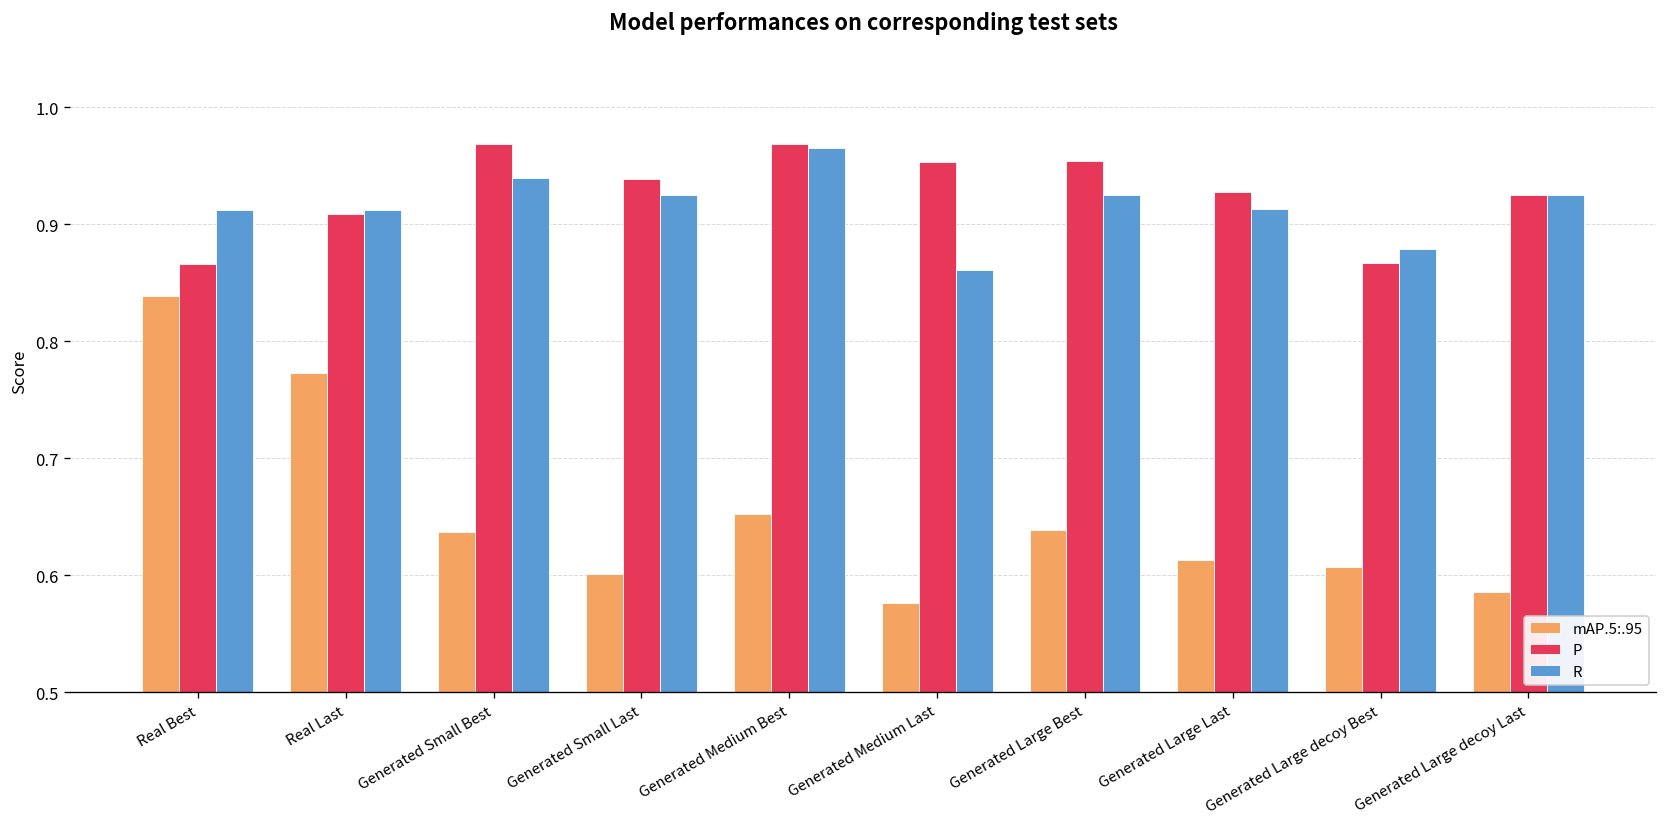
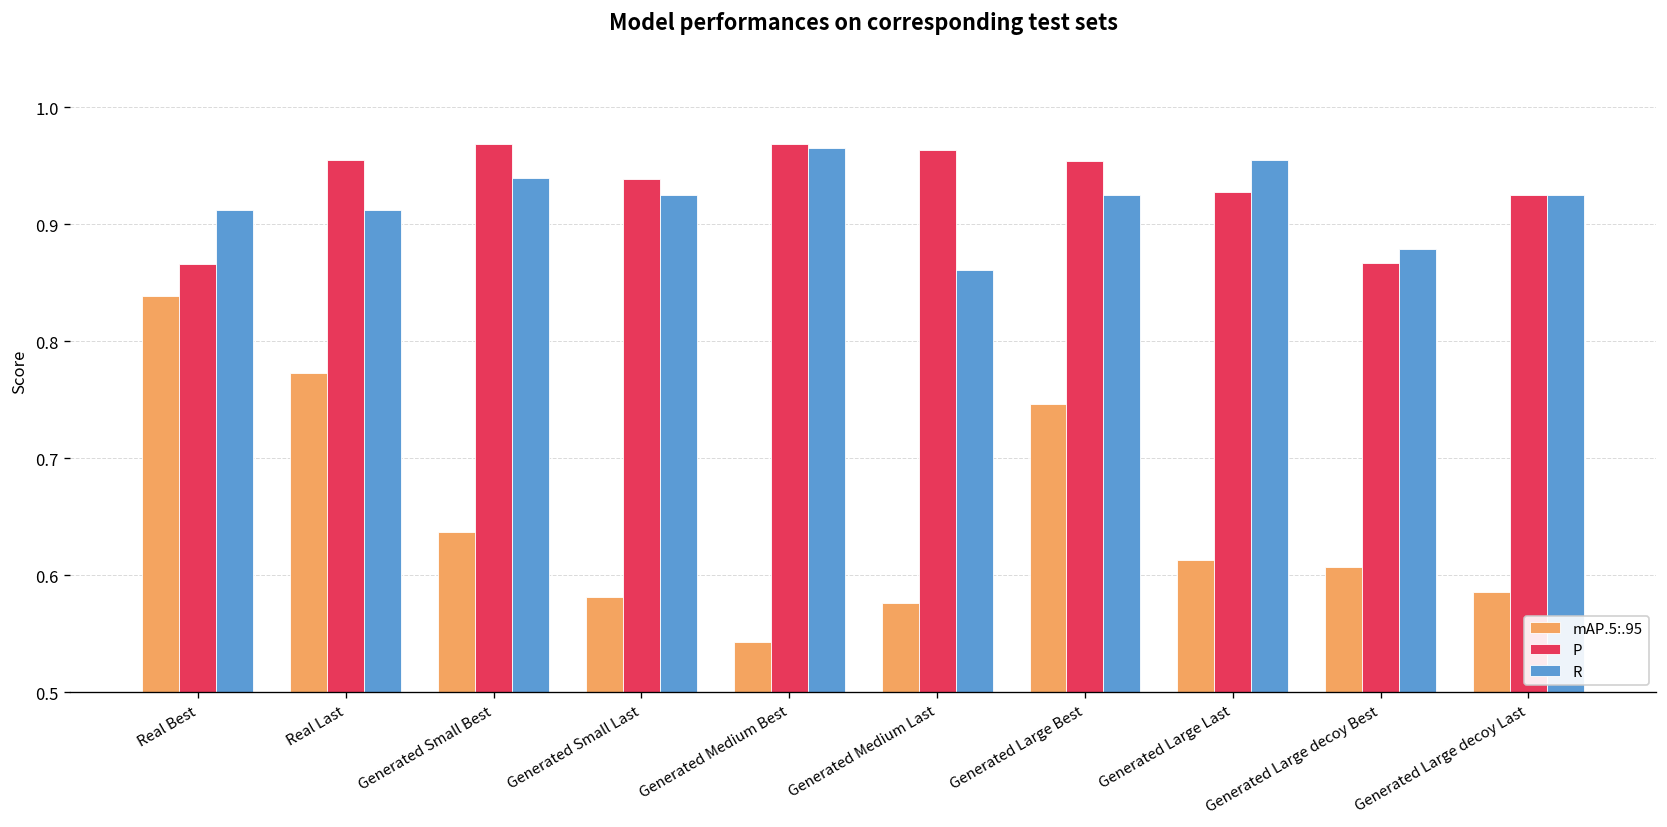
  {
    "mAP.5:.95": {
      "Real Best": 0.84,
      "Real Last": 0.77,
      "Generated Small Best": 0.64,
-     "Generated Small Last": 0.60,
-     "Generated Medium Best": 0.65,
+     "Generated Small Last": 0.58,
+     "Generated Medium Best": 0.54,
      "Generated Medium Last": 0.58,
-     "Generated Large Best": 0.64,
+     "Generated Large Best": 0.75,
      "Generated Large Last": 0.61,
      "Generated Large decoy Best": 0.61,
      "Generated Large decoy Last": 0.59
    },
    "P": {
      "Real Best": 0.87,
-     "Real Last": 0.91,
+     "Real Last": 0.96,
      "Generated Small Best": 0.97,
      "Generated Small Last": 0.94,
      "Generated Medium Best": 0.97,
-     "Generated Medium Last": 0.95,
+     "Generated Medium Last": 0.96,
      "Generated Large Best": 0.95,
      "Generated Large Last": 0.93,
      "Generated Large decoy Best": 0.87,
      "Generated Large decoy Last": 0.93
    },
    "R": {
      "Real Best": 0.91,
      "Real Last": 0.91,
      "Generated Small Best": 0.94,
      "Generated Small Last": 0.93,
      "Generated Medium Best": 0.97,
      "Generated Medium Last": 0.86,
      "Generated Large Best": 0.93,
-     "Generated Large Last": 0.91,
+     "Generated Large Last": 0.96,
      "Generated Large decoy Best": 0.88,
      "Generated Large decoy Last": 0.93
    }
  }
